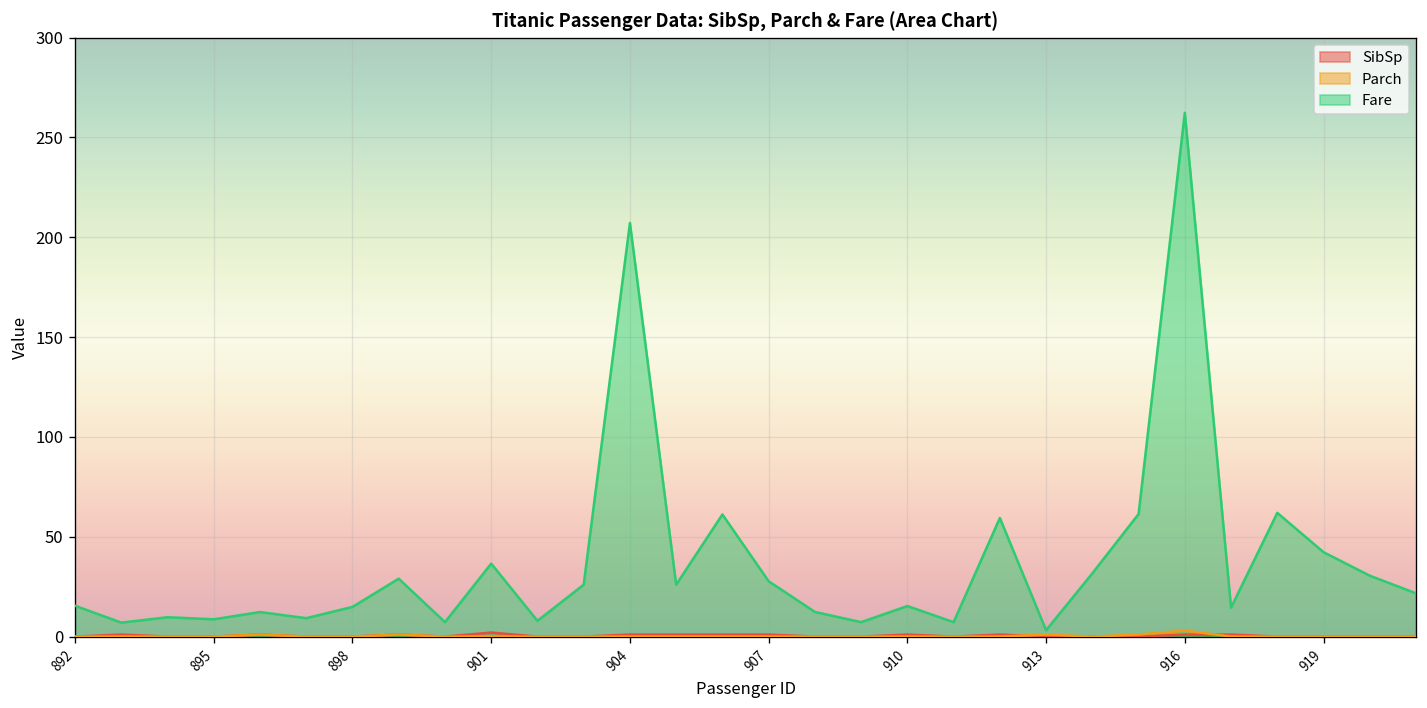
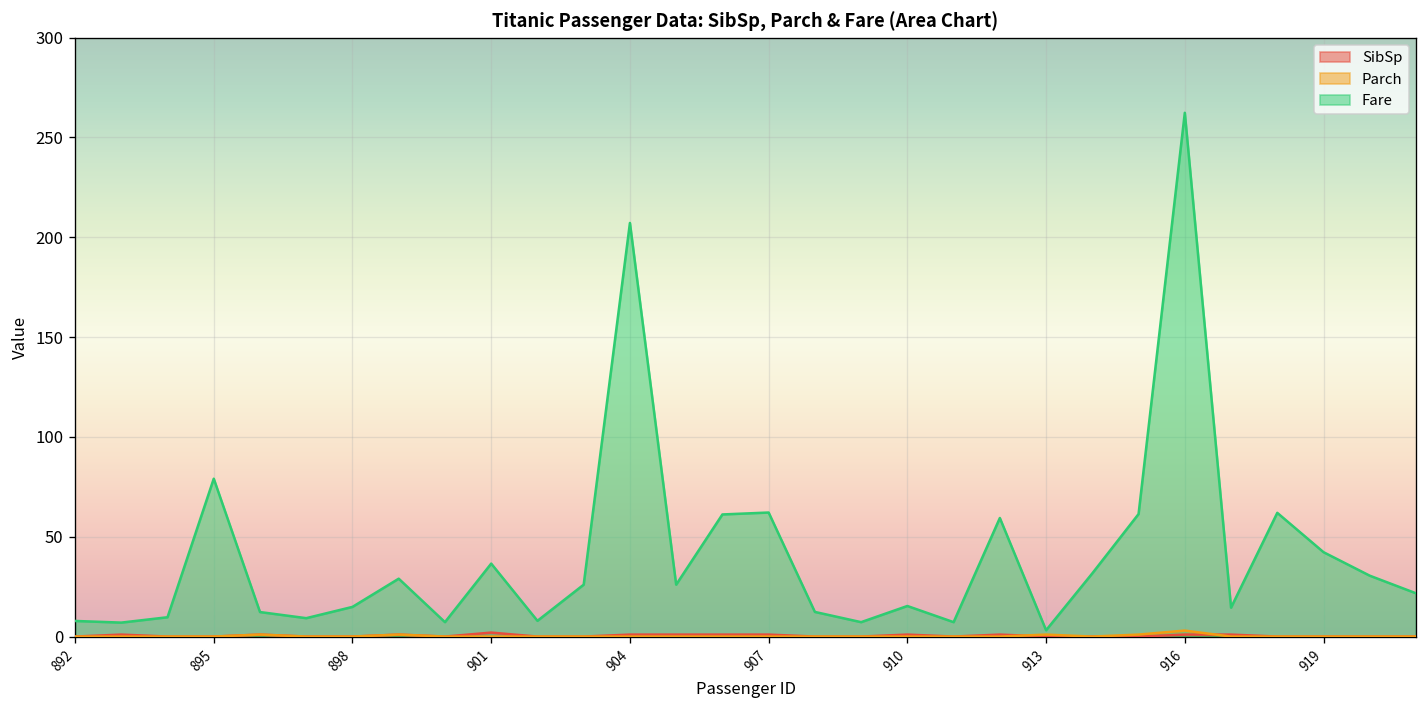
  {
    "SibSp": {
      "901": 2,
      "916": 1
    },
    "Parch": {
      "901": 0,
      "916": 3
    },
    "Fare": {
-     "892": 15,
-     "895": 9,
+     "892": 8,
+     "895": 79,
      "898": 15,
      "901": 37,
      "904": 207,
-     "907": 28,
+     "907": 62,
      "910": 15,
      "913": 3,
      "916": 262,
      "919": 42
    }
  }
